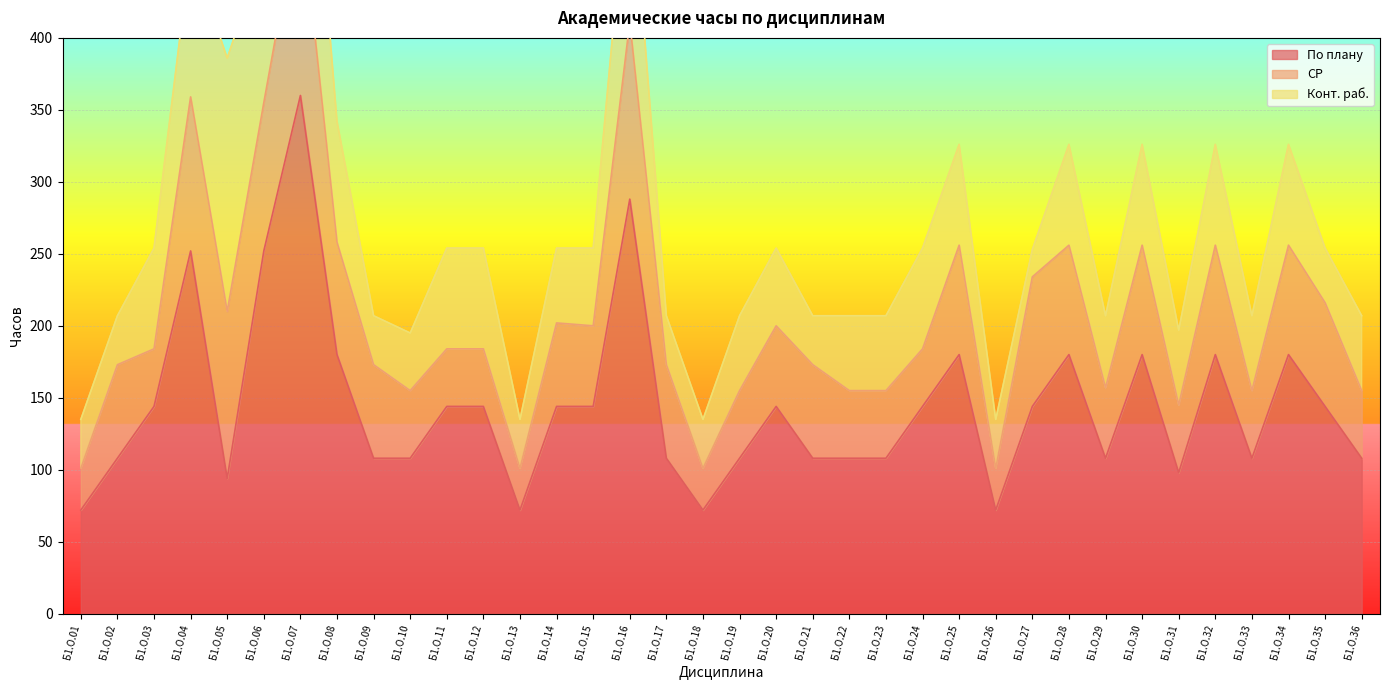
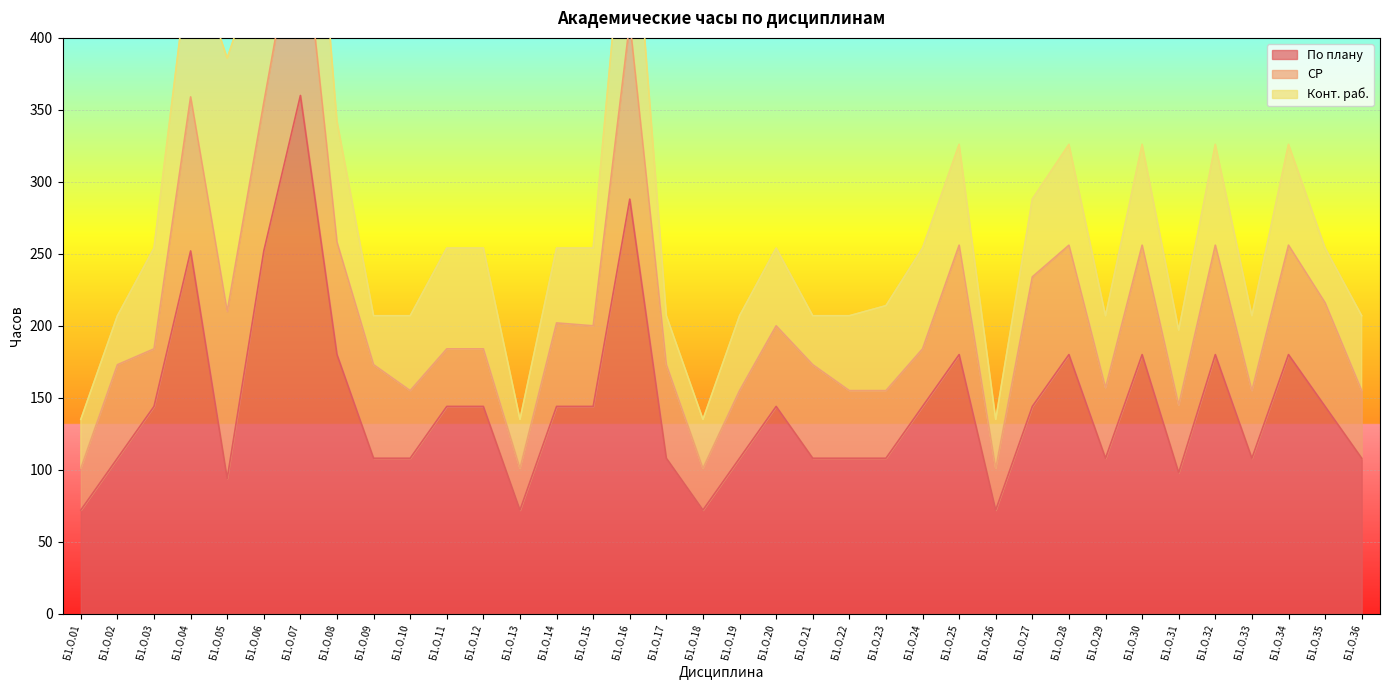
  {
    "По плану": {
      "Б1.О.01": 72,
      "Б1.О.02": 108,
      "Б1.О.03": 144,
      "Б1.О.04": 252,
      "Б1.О.05": 94,
      "Б1.О.06": 252,
      "Б1.О.07": 360,
      "Б1.О.08": 180,
      "Б1.О.09": 108,
      "Б1.О.10": 108,
      "Б1.О.11": 144,
      "Б1.О.12": 144,
      "Б1.О.13": 72,
      "Б1.О.14": 144,
      "Б1.О.15": 144,
      "Б1.О.16": 288,
      "Б1.О.17": 108,
      "Б1.О.18": 72,
      "Б1.О.19": 108,
      "Б1.О.20": 144,
      "Б1.О.21": 108,
      "Б1.О.22": 108,
      "Б1.О.23": 108,
      "Б1.О.24": 144,
      "Б1.О.25": 180,
      "Б1.О.26": 72,
      "Б1.О.27": 144,
      "Б1.О.28": 180,
      "Б1.О.29": 108,
      "Б1.О.30": 180,
      "Б1.О.31": 98,
      "Б1.О.32": 180,
      "Б1.О.33": 108,
      "Б1.О.34": 180,
      "Б1.О.35": 144,
      "Б1.О.36": 108
    },
    "СР": {
      "Б1.О.01": 29,
      "Б1.О.02": 65,
      "Б1.О.03": 40,
      "Б1.О.04": 107,
      "Б1.О.05": 116,
      "Б1.О.06": 103,
      "Б1.О.08": 78,
      "Б1.О.09": 65,
      "Б1.О.10": 47,
      "Б1.О.11": 40,
      "Б1.О.12": 40,
      "Б1.О.13": 29,
      "Б1.О.14": 58,
      "Б1.О.15": 56,
      "Б1.О.17": 65,
      "Б1.О.18": 29,
      "Б1.О.19": 47,
      "Б1.О.20": 56,
      "Б1.О.21": 65,
      "Б1.О.22": 47,
      "Б1.О.23": 47,
      "Б1.О.24": 40,
      "Б1.О.25": 76,
      "Б1.О.26": 29,
      "Б1.О.27": 90,
      "Б1.О.28": 76,
      "Б1.О.29": 49,
      "Б1.О.30": 76,
      "Б1.О.31": 47,
      "Б1.О.32": 76,
      "Б1.О.33": 47,
      "Б1.О.34": 76,
      "Б1.О.35": 72,
      "Б1.О.36": 47
    },
    "Конт. раб.": {
      "Б1.О.01": 34,
      "Б1.О.02": 34,
      "Б1.О.03": 70,
      "Б1.О.05": 176,
      "Б1.О.08": 84,
      "Б1.О.09": 34,
-     "Б1.О.10": 40,
+     "Б1.О.10": 52,
      "Б1.О.11": 70,
      "Б1.О.12": 70,
      "Б1.О.13": 34,
      "Б1.О.14": 52,
      "Б1.О.15": 54,
      "Б1.О.17": 34,
      "Б1.О.18": 34,
      "Б1.О.19": 52,
      "Б1.О.20": 54,
      "Б1.О.21": 34,
      "Б1.О.22": 52,
-     "Б1.О.23": 52,
+     "Б1.О.23": 59,
      "Б1.О.24": 70,
      "Б1.О.25": 70,
      "Б1.О.26": 34,
-     "Б1.О.27": 19,
+     "Б1.О.27": 54,
      "Б1.О.28": 70,
      "Б1.О.29": 50,
      "Б1.О.30": 70,
      "Б1.О.31": 52,
      "Б1.О.32": 70,
      "Б1.О.33": 52,
      "Б1.О.34": 70,
      "Б1.О.35": 38,
      "Б1.О.36": 52
    }
  }
